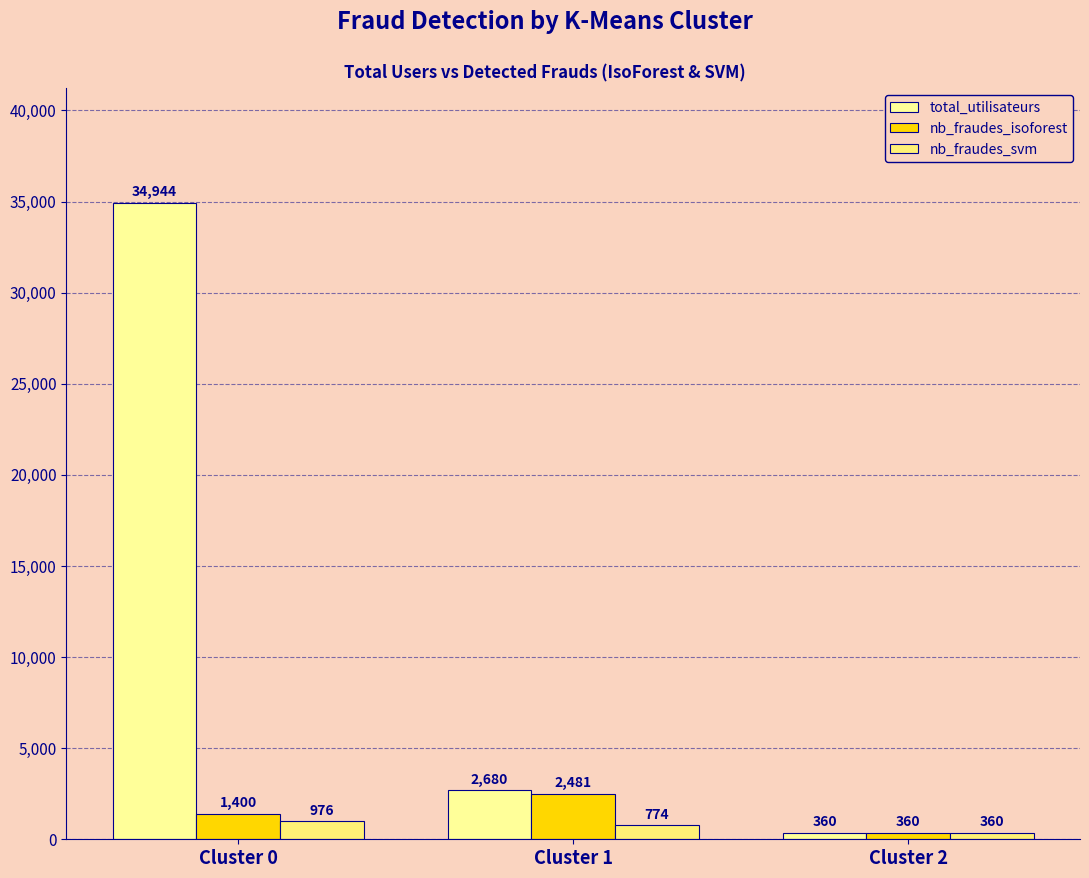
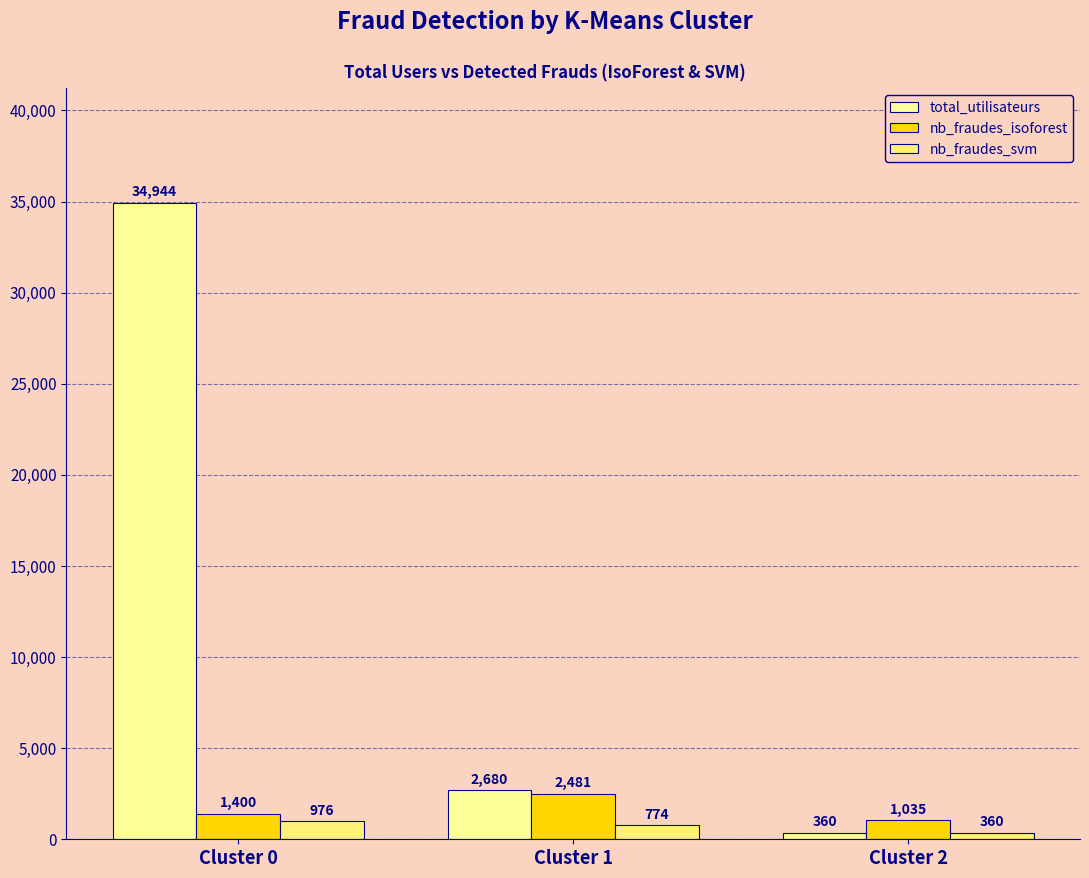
  {
    "nb_fraudes_isoforest": {
      "Cluster 0": "1,400",
      "Cluster 1": "2,481",
-     "Cluster 2": "360"
+     "Cluster 2": "1,035"
    }
  }
